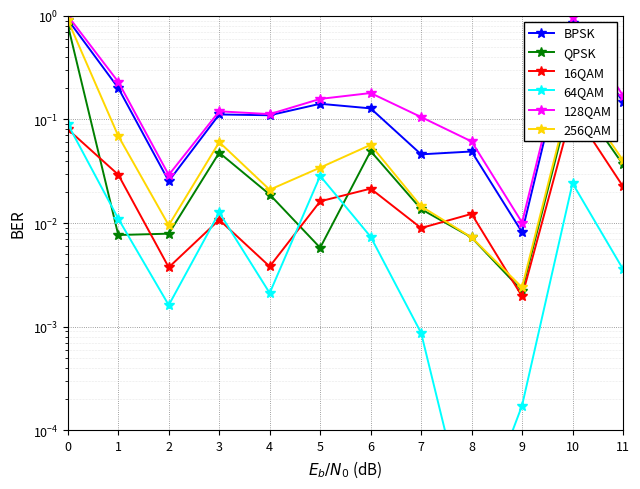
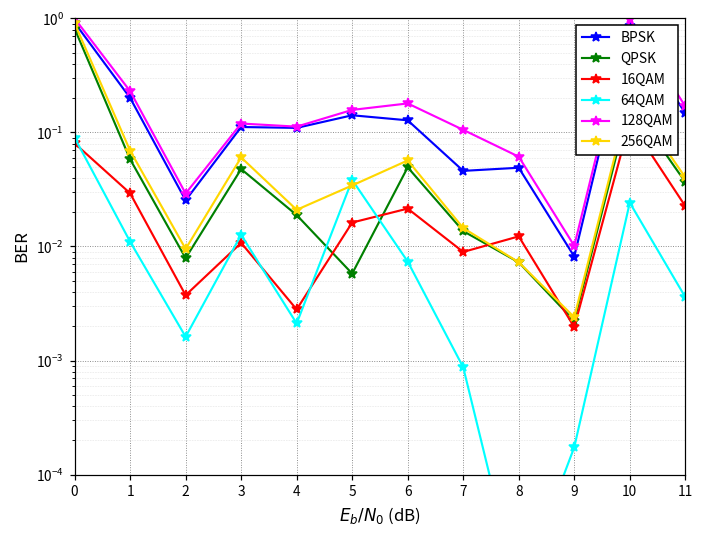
  {
    "BPSK": {
      "1": 0.20,
      "2": 0.025,
      "3": 0.11,
      "5": 0.14,
      "6": 0.13,
      "7": 0.05,
      "8": 0.05,
      "9": 0.008,
      "11": 0.15
    },
    "QPSK": {
      "0": 0.8,
-     "1": 0.008,
+     "1": 0.06,
      "2": 0.008,
      "3": 0.05,
      "4": 0.019,
      "5": 0.006,
      "6": 0.05,
      "7": 0.014,
      "9": 0.0022,
      "11": 0.037
    },
    "16QAM": {
      "0": 0.08,
      "1": 0.029,
      "2": 0.0037,
      "3": 0.011,
-     "4": 0.0038,
+     "4": 0.0028,
      "5": 0.016,
      "6": 0.022,
      "7": 0.009,
      "8": 0.012,
      "9": 0.0020,
      "11": 0.023
    },
    "64QAM": {
      "0": 0.09,
      "1": 0.011,
      "2": 0.0016,
      "3": 0.013,
      "4": 0.002,
-     "5": 0.029,
+     "5": 0.038,
      "6": 0.007,
      "7": 0.0009,
      "9": 0.00017,
      "10": 0.024,
      "11": 0.0036
    },
    "128QAM": {
      "0": 1.0,
      "1": 0.23,
      "2": 0.029,
      "3": 0.12,
      "5": 0.16,
      "6": 0.18,
      "7": 0.11,
      "8": 0.06,
      "9": 0.010,
      "10": 1.0,
      "11": 0.17
    },
    "256QAM": {
      "1": 0.07,
      "2": 0.010,
      "3": 0.06,
      "4": 0.021,
      "5": 0.034,
      "6": 0.06,
      "7": 0.015,
      "9": 0.0024,
      "11": 0.040
    }
  }
